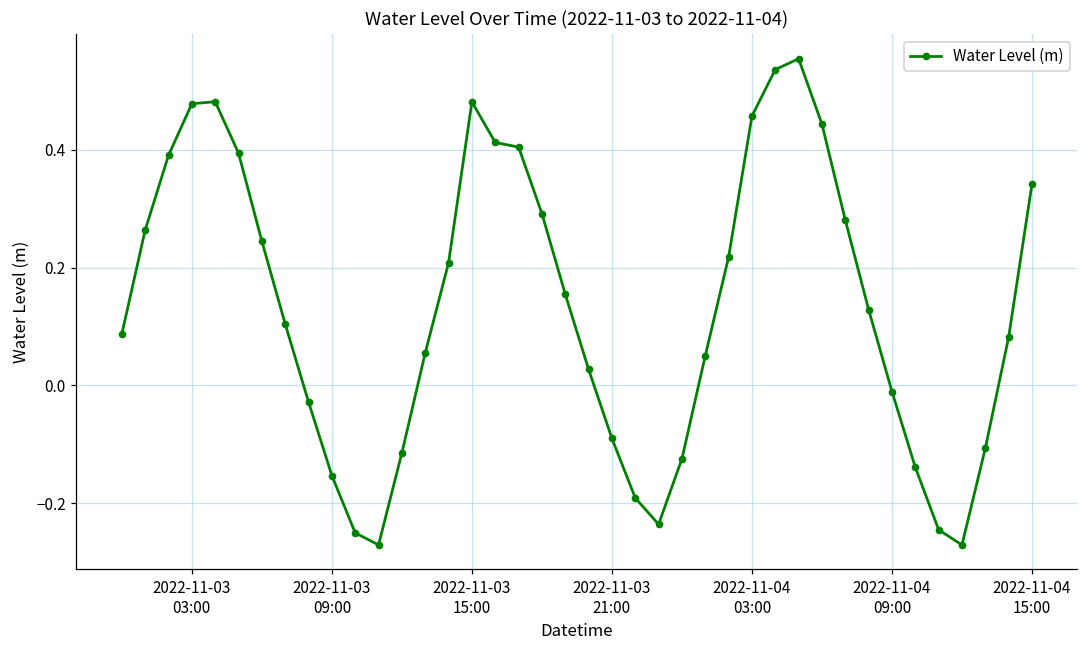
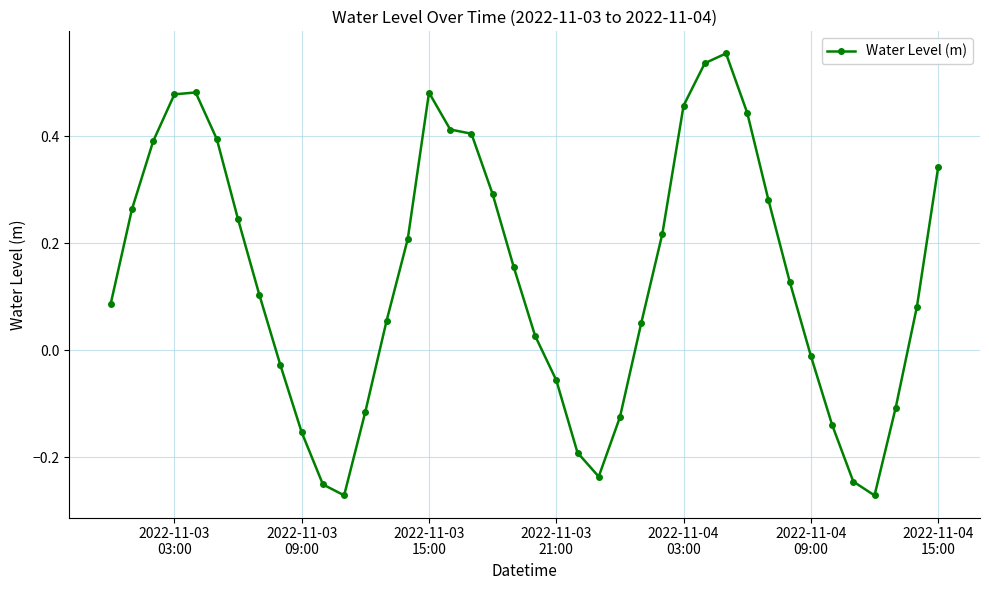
  {
    "2022-11-03 03:00": 0.48,
    "2022-11-03 09:00": -0.15,
    "2022-11-03 15:00": 0.48,
-   "2022-11-03 21:00": -0.09,
+   "2022-11-03 21:00": -0.06,
    "2022-11-04 03:00": 0.46,
    "2022-11-04 09:00": -0.01,
    "2022-11-04 15:00": 0.34
  }
